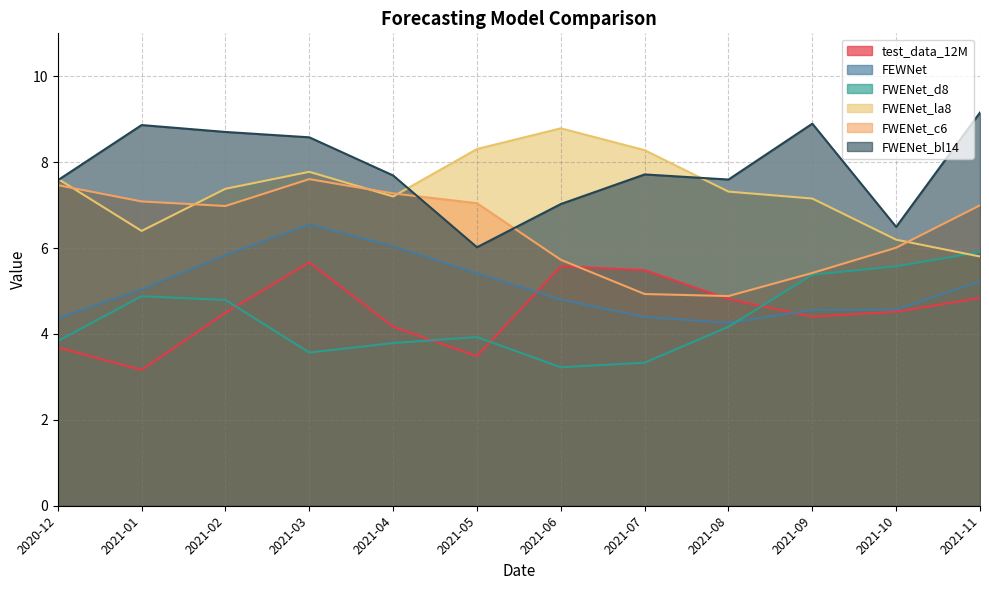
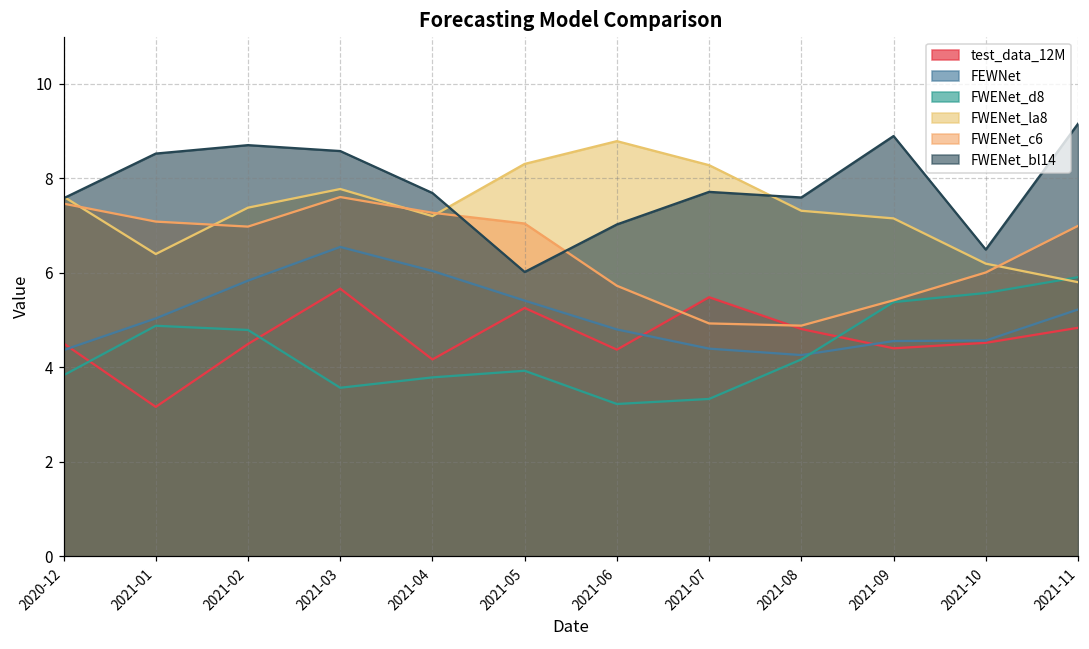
  {
    "test_data_12M": {
-     "2020-12": 3.7,
+     "2020-12": 4.5,
      "2021-01": 3.2,
      "2021-02": 4.5,
      "2021-03": 5.7,
      "2021-04": 4.2,
-     "2021-05": 3.5,
-     "2021-06": 5.6,
+     "2021-05": 5.3,
+     "2021-06": 4.4,
      "2021-07": 5.5,
      "2021-08": 4.8,
      "2021-09": 4.4,
      "2021-11": 4.8
    },
    "FWENet_bl14": {
-     "2021-01": 8.9,
+     "2021-01": 8.5,
      "2021-02": 8.7,
      "2021-03": 8.6,
      "2021-04": 7.7,
      "2021-05": 6.0,
      "2021-06": 7.0,
      "2021-07": 7.7,
      "2021-08": 7.6,
      "2021-09": 8.9,
      "2021-10": 6.5,
      "2021-11": 9.2
    }
  }
